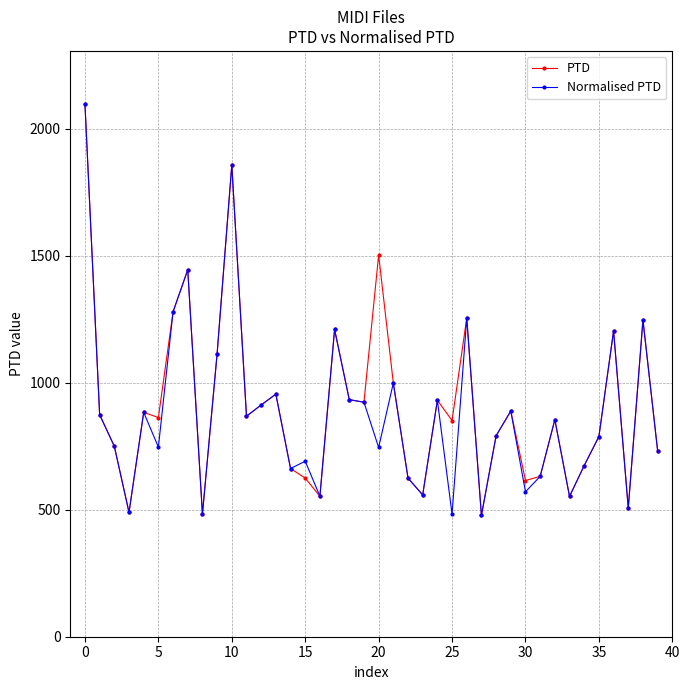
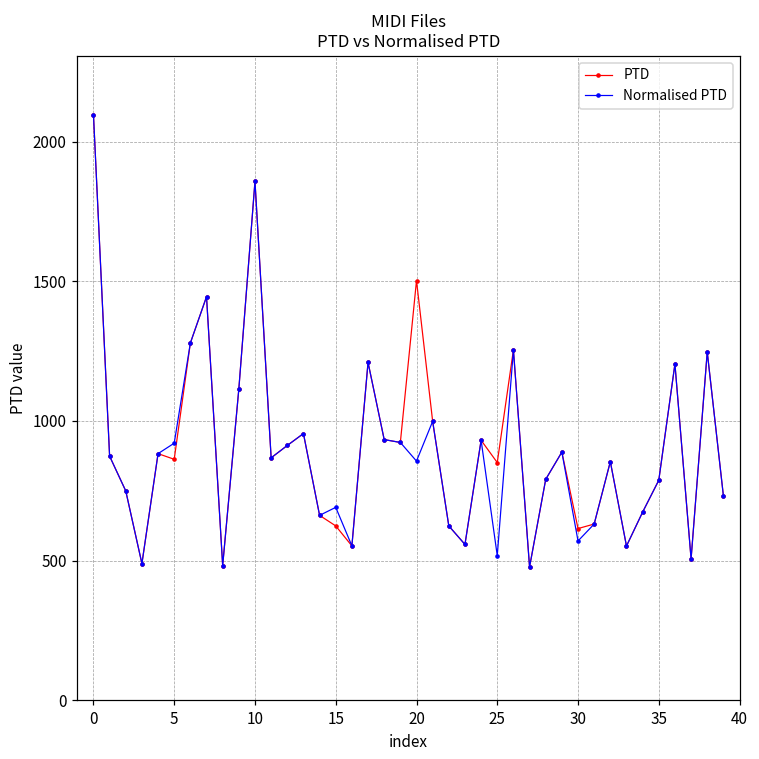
  {
    "PTD": {
      "5": 860,
      "15": 620,
      "20": 1500,
      "25": 850,
      "30": 620
    },
    "Normalised PTD": {
-     "5": 750,
+     "5": 920,
      "15": 690,
-     "20": 750,
-     "25": 480,
+     "20": 860,
+     "25": 520,
      "30": 570
    }
  }
